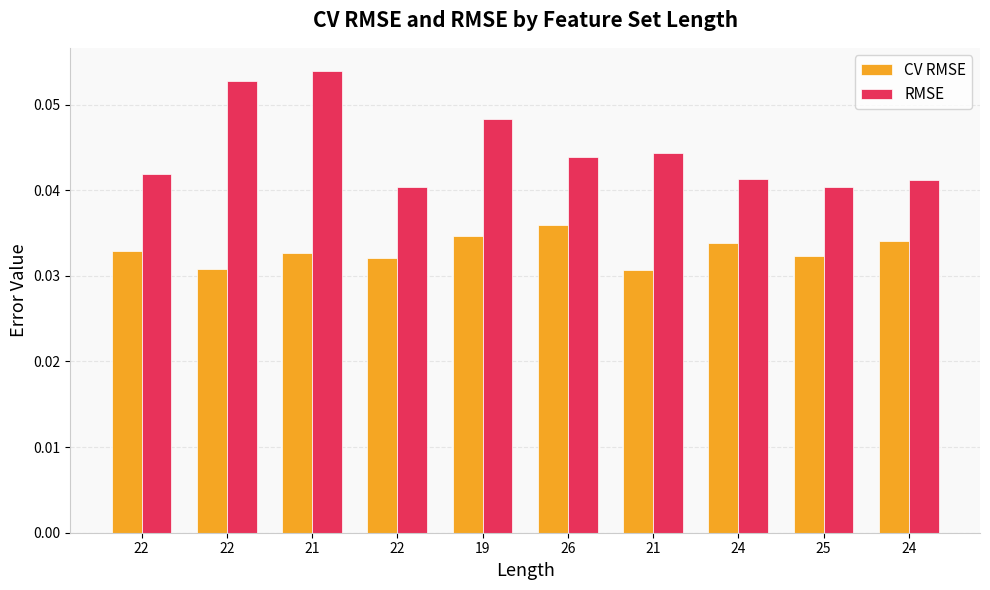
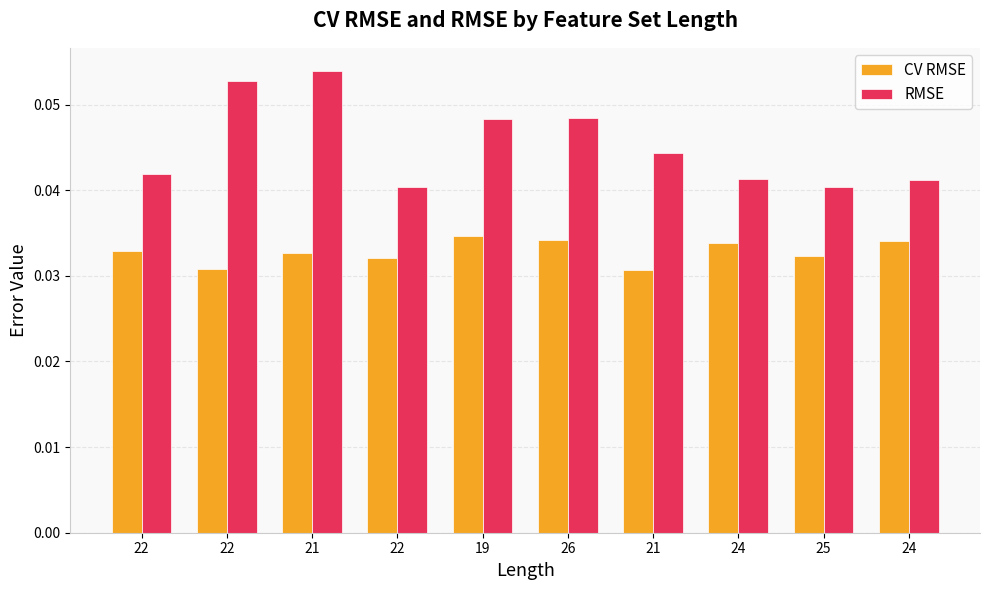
  {
    "CV RMSE": {
      "19": 0.035,
-     "26": 0.036,
+     "26": 0.034,
      "25": 0.032
    },
    "RMSE": {
      "19": 0.048,
-     "26": 0.044,
+     "26": 0.048,
      "25": 0.040
    }
  }
